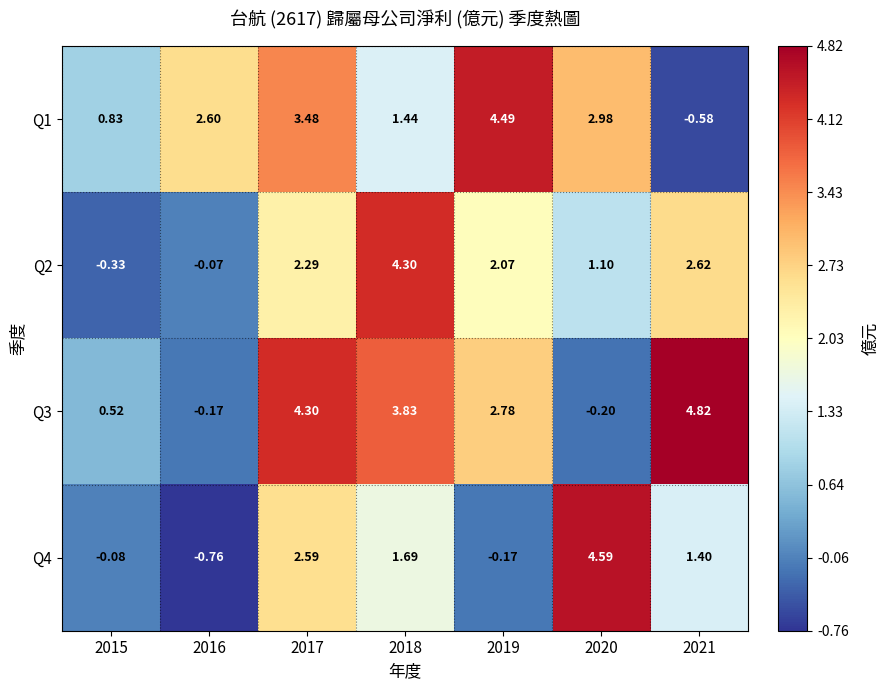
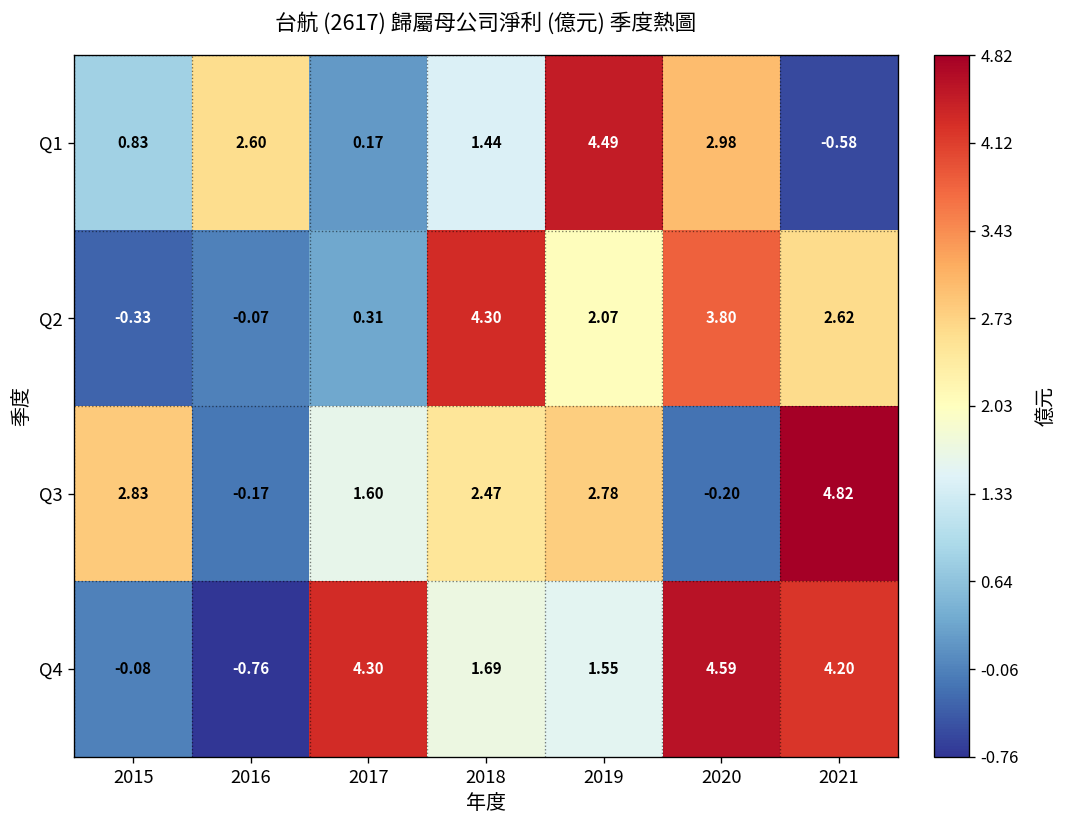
  {
    "Q1": {
      "2015": 0.83,
      "2016": 2.60,
-     "2017": 3.48,
+     "2017": 0.17,
      "2018": 1.44,
      "2019": 4.49,
      "2020": 2.98,
      "2021": -0.58
    },
    "Q2": {
      "2015": -0.33,
      "2016": -0.07,
-     "2017": 2.29,
+     "2017": 0.31,
      "2018": 4.30,
      "2019": 2.07,
-     "2020": 1.10,
+     "2020": 3.80,
      "2021": 2.62
    },
    "Q3": {
-     "2015": 0.52,
+     "2015": 2.83,
      "2016": -0.17,
-     "2017": 4.30,
-     "2018": 3.83,
+     "2017": 1.60,
+     "2018": 2.47,
      "2019": 2.78,
      "2020": -0.20,
      "2021": 4.82
    },
    "Q4": {
      "2015": -0.08,
      "2016": -0.76,
-     "2017": 2.59,
+     "2017": 4.30,
      "2018": 1.69,
-     "2019": -0.17,
+     "2019": 1.55,
      "2020": 4.59,
-     "2021": 1.40
+     "2021": 4.20
    }
  }
